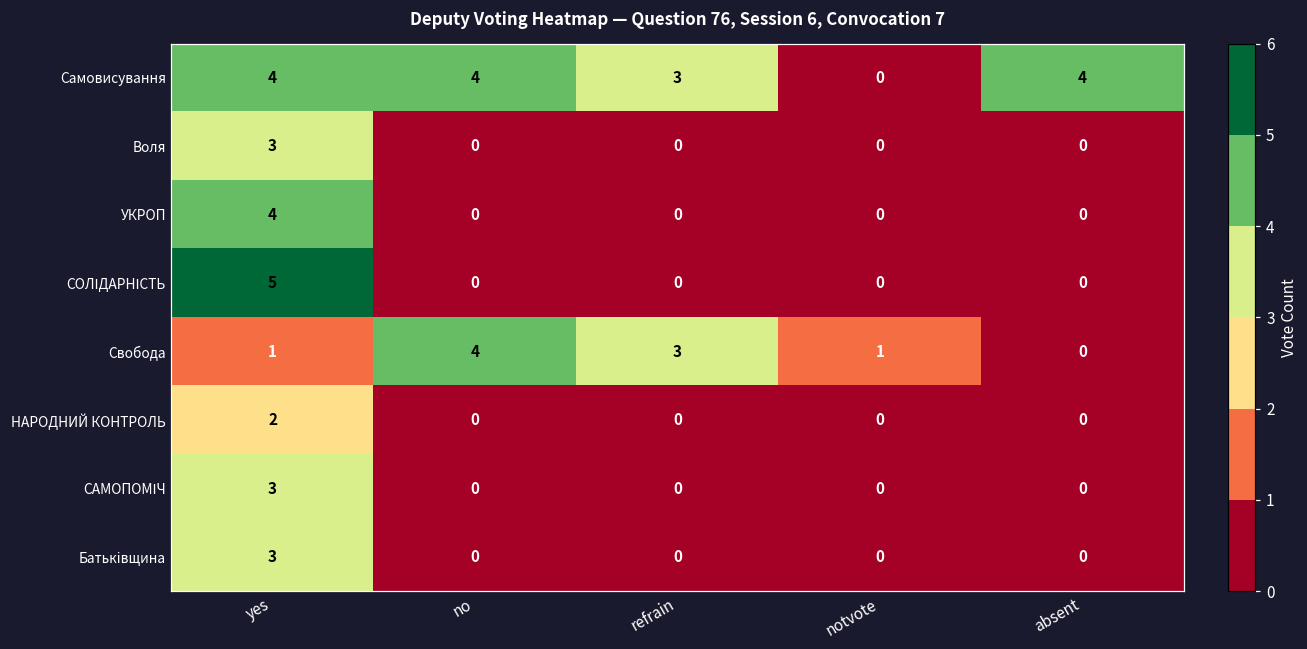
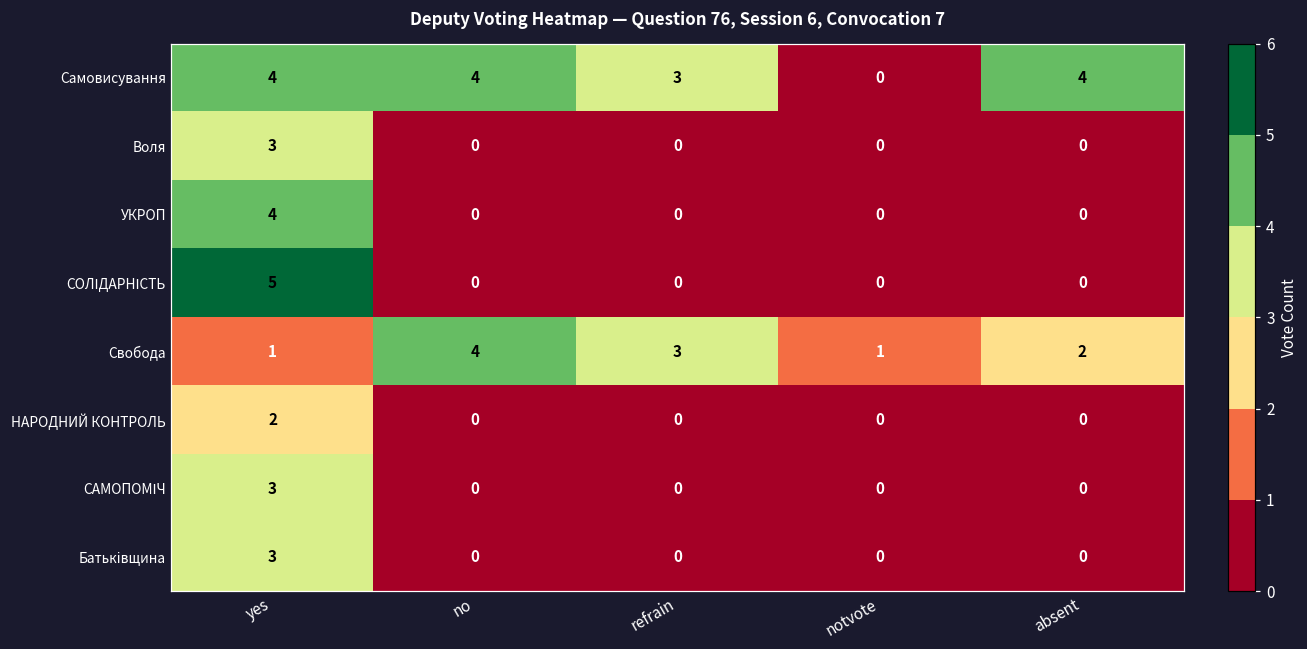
  {
    "Самовисування": {
      "yes": 4,
      "no": 4,
      "refrain": 3,
      "notvote": 0,
      "absent": 4
    },
    "Воля": {
      "yes": 3,
      "no": 0,
      "refrain": 0,
      "notvote": 0,
      "absent": 0
    },
    "УКРОП": {
      "yes": 4,
      "no": 0,
      "refrain": 0,
      "notvote": 0,
      "absent": 0
    },
    "СОЛІДАРНІСТЬ": {
      "yes": 5,
      "no": 0,
      "refrain": 0,
      "notvote": 0,
      "absent": 0
    },
    "Свобода": {
      "yes": 1,
      "no": 4,
      "refrain": 3,
      "notvote": 1,
-     "absent": 0
+     "absent": 2
    },
    "НАРОДНИЙ КОНТРОЛЬ": {
      "yes": 2,
      "no": 0,
      "refrain": 0,
      "notvote": 0,
      "absent": 0
    },
    "САМОПОМІЧ": {
      "yes": 3,
      "no": 0,
      "refrain": 0,
      "notvote": 0,
      "absent": 0
    },
    "Батьківщина": {
      "yes": 3,
      "no": 0,
      "refrain": 0,
      "notvote": 0,
      "absent": 0
    }
  }
